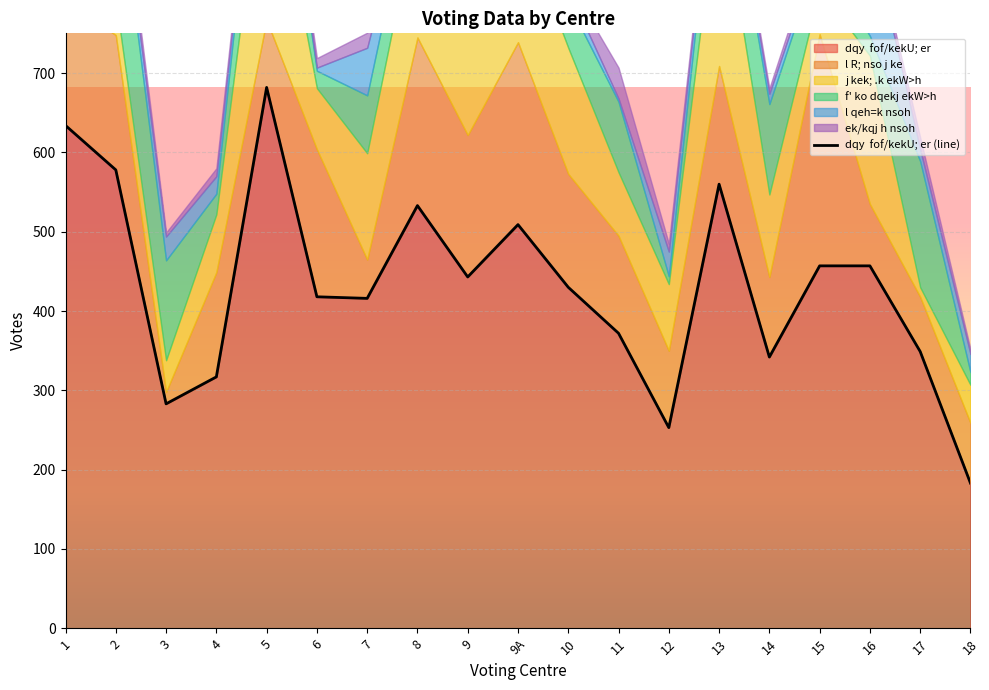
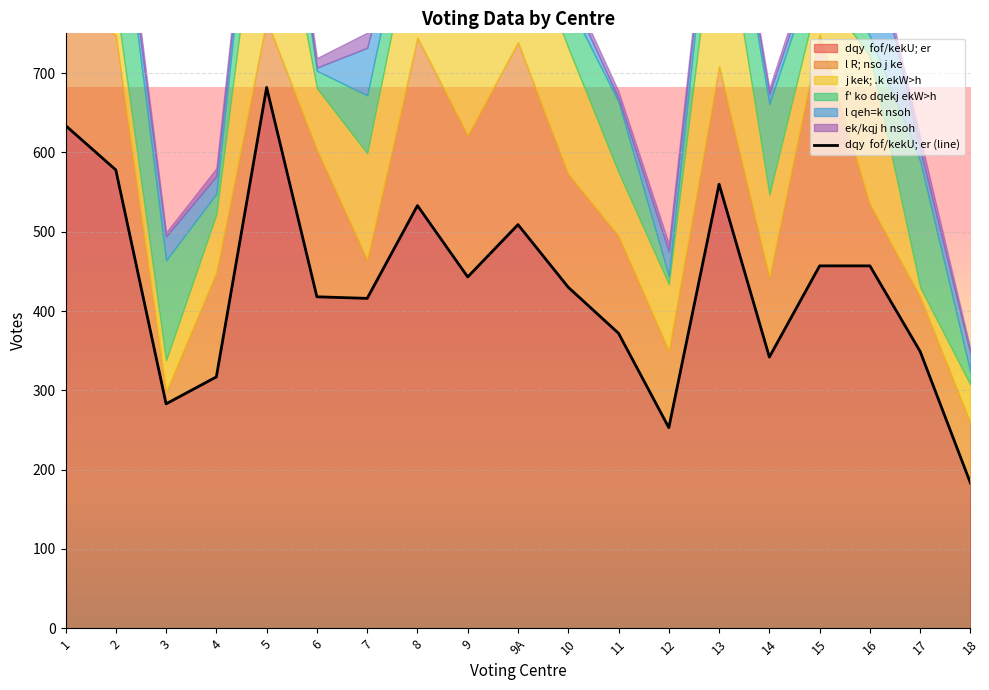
  {
    "j kek; .k ekW>h": {
      "3": 40,
      "4": 70,
      "6": 80,
      "7": 130,
      "10": 160,
      "11": 80,
      "12": 80,
      "14": 100,
      "17": 10,
      "18": 50
    },
    "f' ko dqekj ekW>h": {
      "3": 130,
      "4": 30,
      "6": 20,
      "7": 70,
      "11": 90,
      "12": 10,
      "14": 110,
      "16": 30,
      "17": 160,
      "18": 20
    },
    "l qeh=k nsoh": {
      "3": 30,
      "4": 20,
      "6": 0,
      "7": 60,
      "11": 0,
      "12": 30,
      "14": 10,
      "18": 20
    },
    "ek/kqj h nsoh": {
      "3": 10,
      "4": 10,
      "6": 10,
      "7": 20,
-     "11": 40,
+     "11": 10,
      "12": 10,
      "14": 10,
      "18": 10
    }
  }
